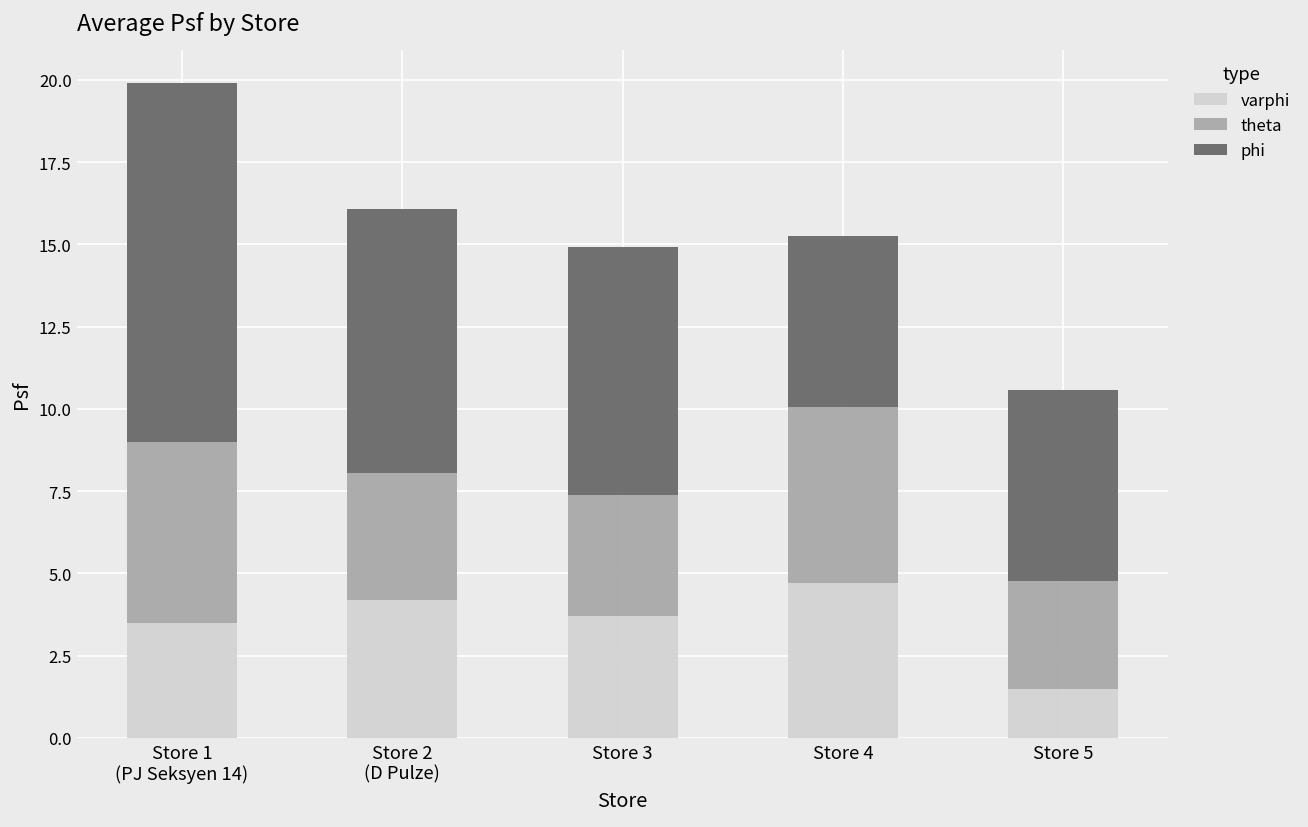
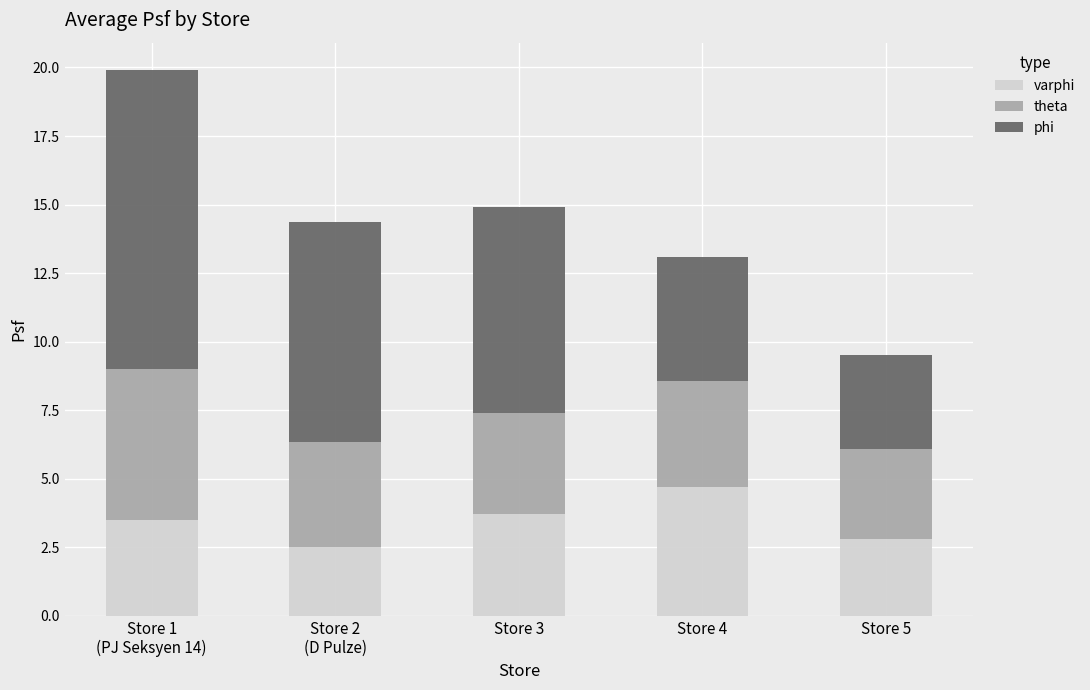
  {
    "varphi": {
      "Store 1 (PJ Seksyen 14)": 3.5,
-     "Store 2 (D Pulze)": 4.2,
+     "Store 2 (D Pulze)": 2.5,
      "Store 3": 3.7,
      "Store 4": 4.7,
-     "Store 5": 1.5
+     "Store 5": 2.8
    },
    "theta": {
      "Store 1 (PJ Seksyen 14)": 5.5,
      "Store 2 (D Pulze)": 3.8,
      "Store 3": 3.7,
-     "Store 4": 5.4,
+     "Store 4": 3.8,
      "Store 5": 3.3
    },
    "phi": {
      "Store 1 (PJ Seksyen 14)": 10.9,
      "Store 2 (D Pulze)": 8.0,
      "Store 3": 7.5,
-     "Store 4": 5.2,
-     "Store 5": 5.8
+     "Store 4": 4.6,
+     "Store 5": 3.4
    }
  }
